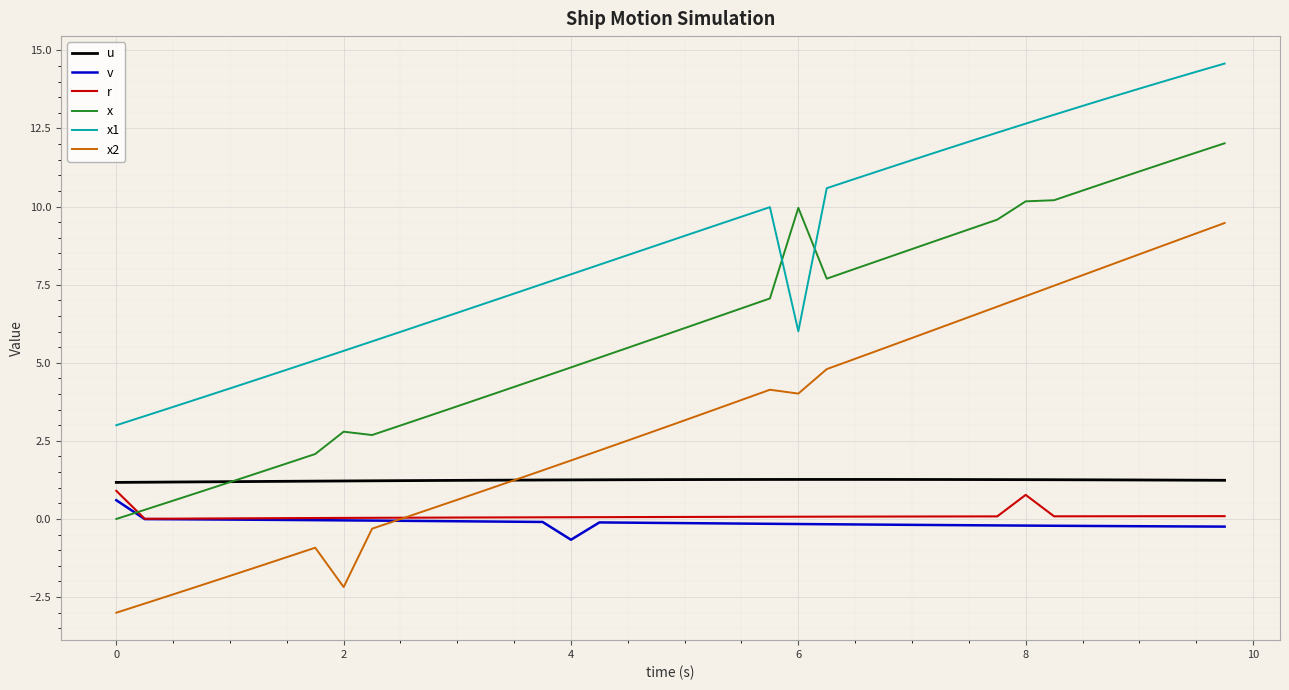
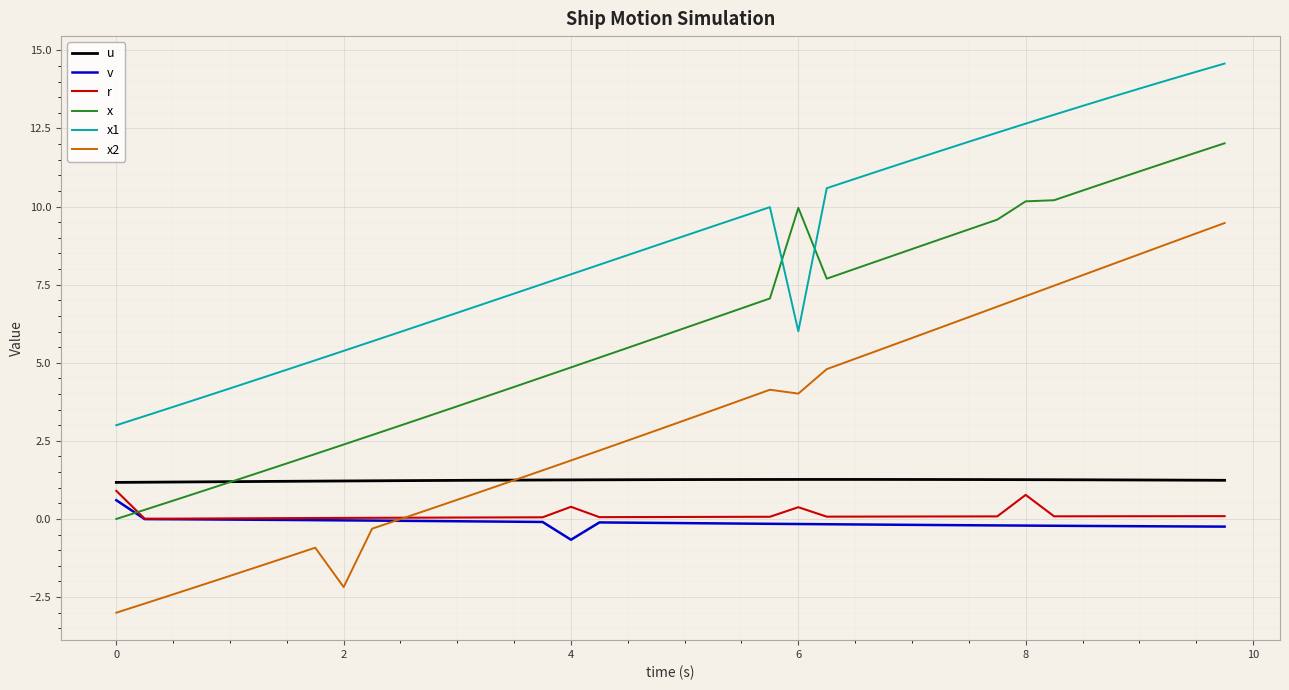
  {
    "u": {
      "0": 1.2,
      "2": 1.2,
      "4": 1.3,
      "6": 1.3,
      "8": 1.3
    },
    "v": {
      "0": 0.6,
      "4": -0.7,
      "6": -0.2,
      "8": -0.2
    },
    "r": {
      "0": 0.9,
-     "4": 0.1,
-     "6": 0.1,
+     "4": 0.4,
+     "6": 0.4,
      "8": 0.8
    },
    "x": {
      "0": 0.0,
-     "2": 2.8,
+     "2": 2.4,
      "4": 4.9,
      "6": 10.0,
      "8": 10.2
    },
    "x1": {
      "0": 3.0,
      "2": 5.4,
      "4": 7.8,
      "6": 6.0,
      "8": 12.7
    },
    "x2": {
      "0": -3.0,
      "2": -2.2,
      "4": 1.9,
      "6": 4.0,
      "8": 7.1
    }
  }
